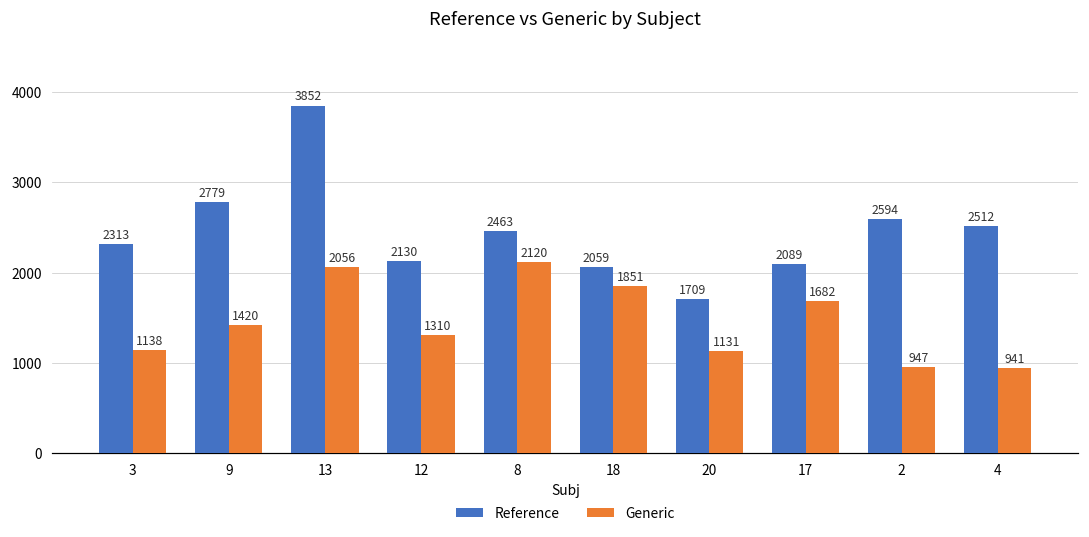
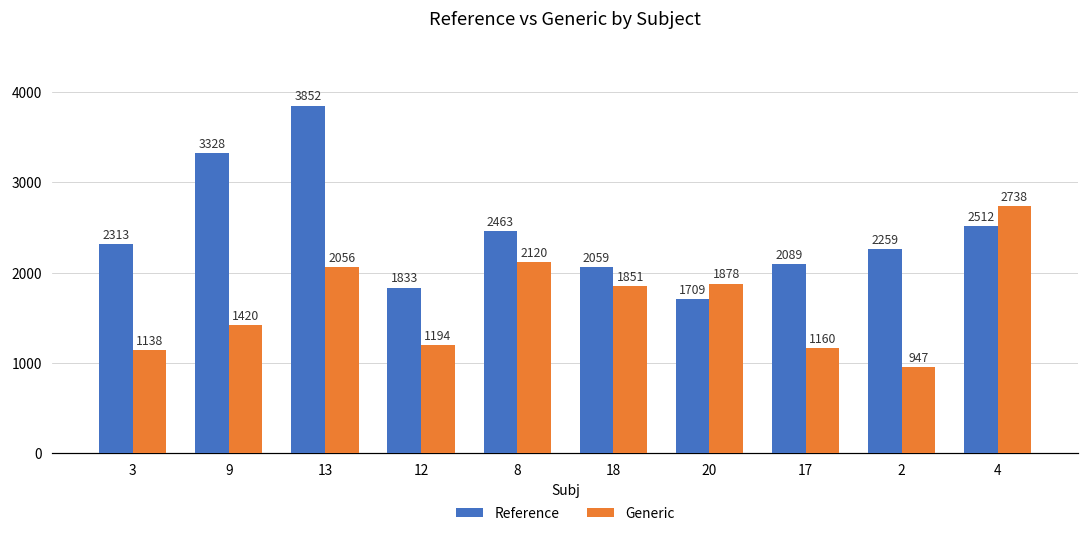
  {
    "Reference": {
      "3": 2313,
-     "9": 2779,
+     "9": 3328,
      "13": 3852,
-     "12": 2130,
+     "12": 1833,
      "8": 2463,
      "18": 2059,
      "20": 1709,
      "17": 2089,
-     "2": 2594,
+     "2": 2259,
      "4": 2512
    },
    "Generic": {
      "3": 1138,
      "9": 1420,
      "13": 2056,
-     "12": 1310,
+     "12": 1194,
      "8": 2120,
      "18": 1851,
-     "20": 1131,
-     "17": 1682,
+     "20": 1878,
+     "17": 1160,
      "2": 947,
-     "4": 941
+     "4": 2738
    }
  }
